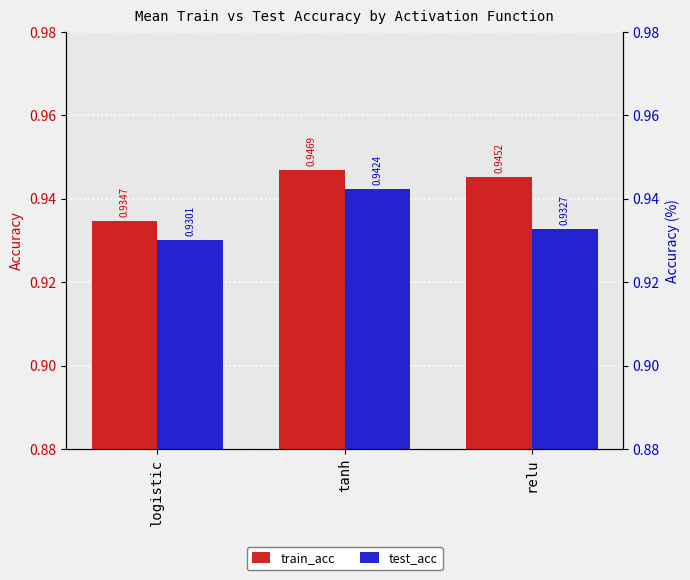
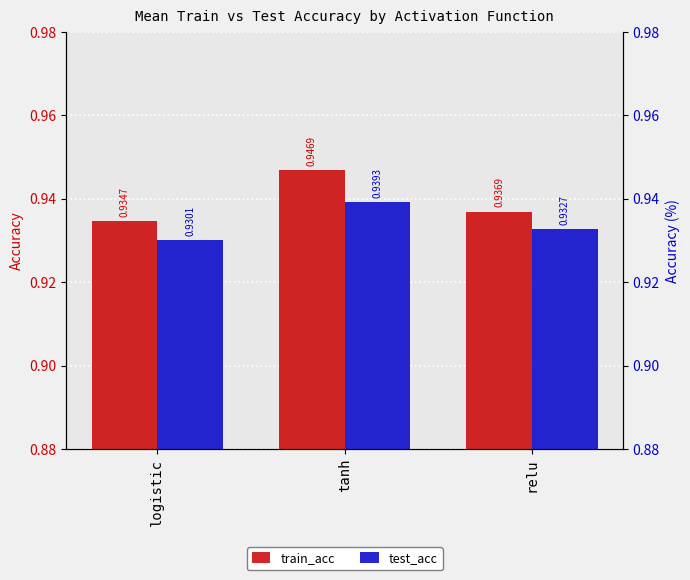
  {
    "train_acc": {
      "logistic": 0.9347,
      "tanh": 0.9469,
-     "relu": 0.9452
+     "relu": 0.9369
    },
    "test_acc": {
      "logistic": 0.9301,
-     "tanh": 0.9424,
+     "tanh": 0.9393,
      "relu": 0.9327
    }
  }
